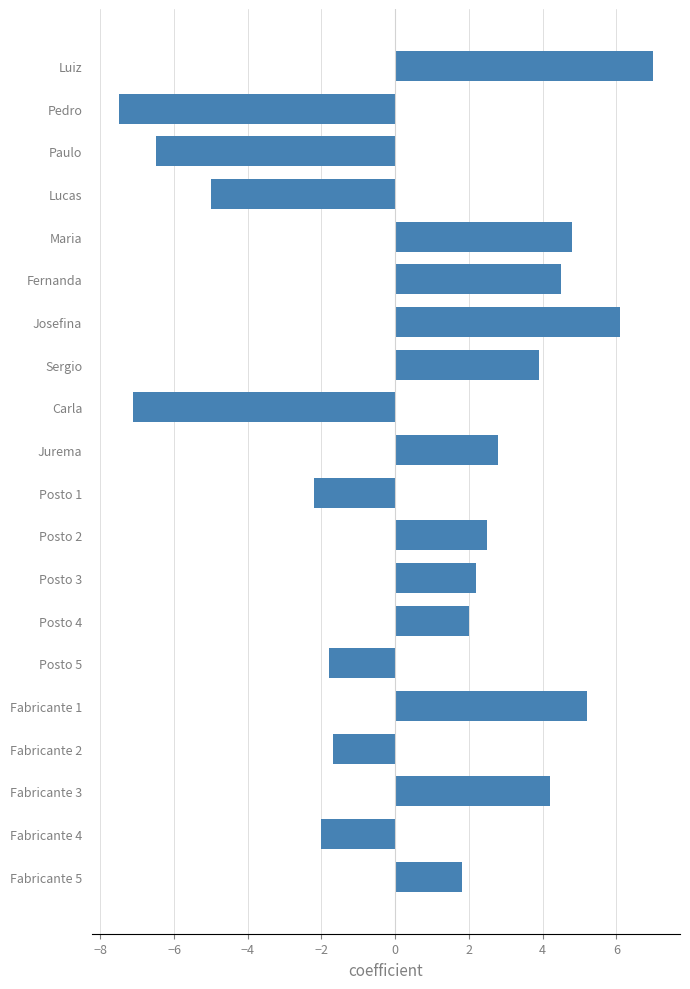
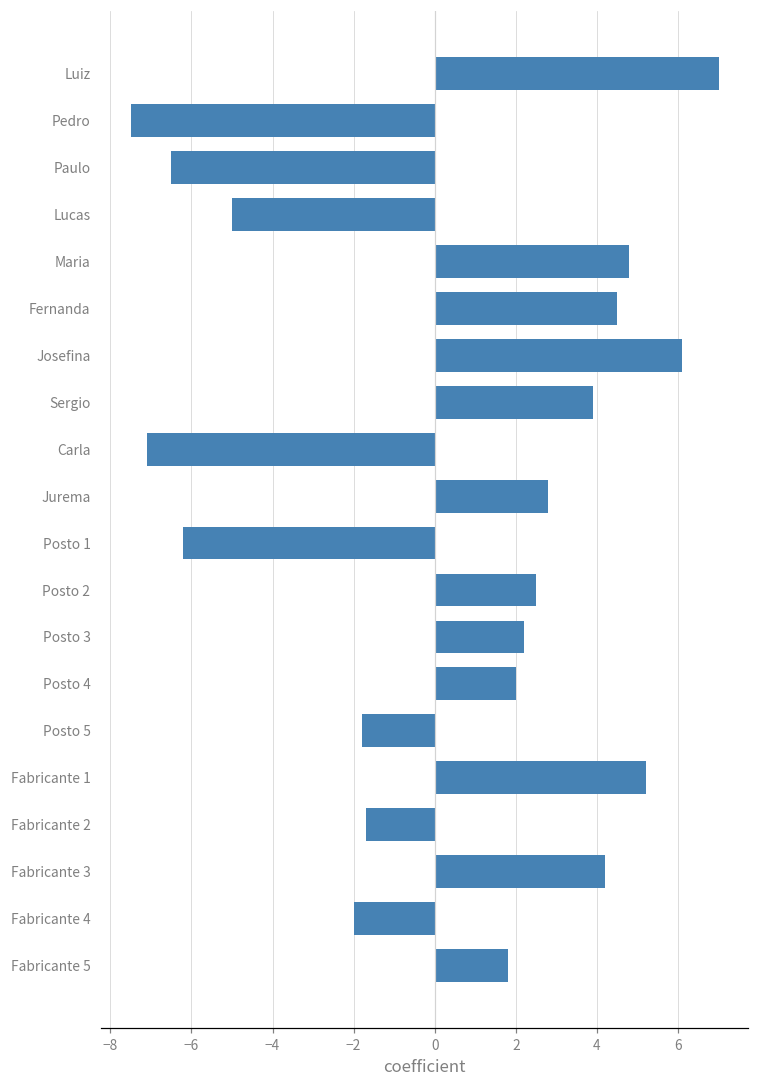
  {
    "Luiz": 7.0,
    "Pedro": -7.5,
    "Paulo": -6.5,
    "Lucas": -5.0,
    "Maria": 4.8,
    "Fernanda": 4.5,
    "Josefina": 6.1,
    "Sergio": 3.9,
    "Carla": -7.1,
    "Jurema": 2.8,
-   "Posto 1": -2.2,
+   "Posto 1": -6.2,
    "Posto 2": 2.5,
    "Posto 3": 2.2,
    "Posto 4": 2.0,
    "Posto 5": -1.8,
    "Fabricante 1": 5.2,
    "Fabricante 2": -1.7,
    "Fabricante 3": 4.2,
    "Fabricante 4": -2.0,
    "Fabricante 5": 1.8
  }
